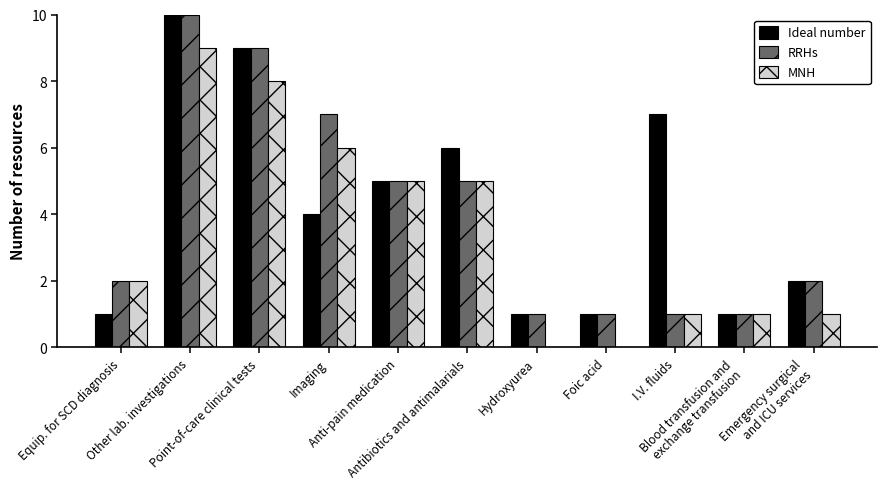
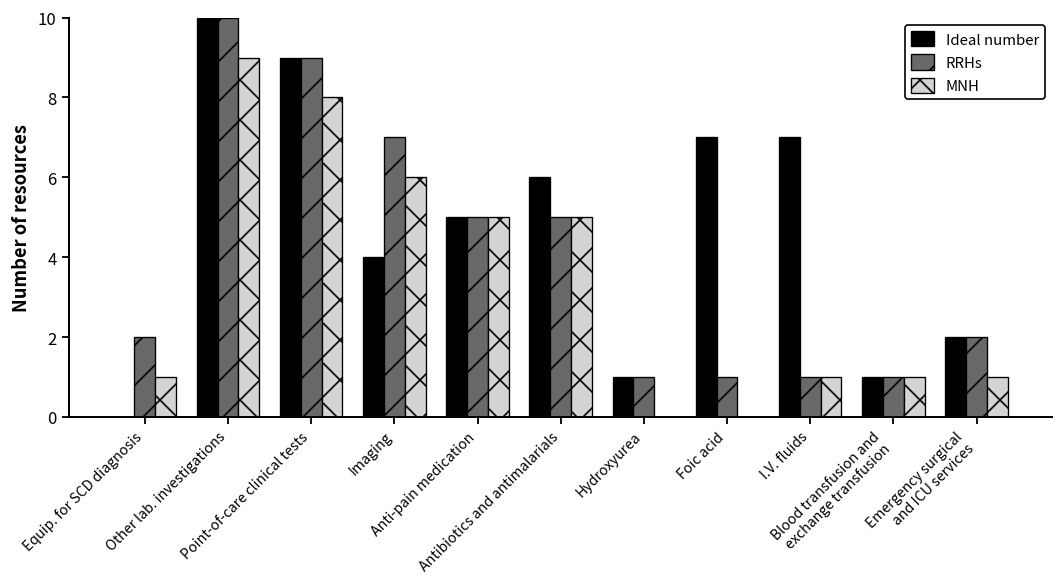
  {
    "Ideal number": {
-     "Equip. for SCD diagnosis": 1,
+     "Equip. for SCD diagnosis": 0,
      "Other lab. investigations": 10,
      "Point-of-care clinical tests": 9,
      "Imaging": 4,
      "Anti-pain medication": 5,
      "Antibiotics and antimalarials": 6,
      "Hydroxyurea": 1,
-     "Foic acid": 1,
+     "Foic acid": 7,
      "I.V. fluids": 7,
      "Blood transfusion and exchange transfusion": 1,
      "Emergency surgical and ICU services": 2
    },
    "RRHs": {
      "Equip. for SCD diagnosis": 2,
      "Other lab. investigations": 10,
      "Point-of-care clinical tests": 9,
      "Imaging": 7,
      "Anti-pain medication": 5,
      "Antibiotics and antimalarials": 5,
      "Hydroxyurea": 1,
      "Foic acid": 1,
      "I.V. fluids": 1,
      "Blood transfusion and exchange transfusion": 1,
      "Emergency surgical and ICU services": 2
    },
    "MNH": {
-     "Equip. for SCD diagnosis": 2,
+     "Equip. for SCD diagnosis": 1,
      "Other lab. investigations": 9,
      "Point-of-care clinical tests": 8,
      "Imaging": 6,
      "Anti-pain medication": 5,
      "Antibiotics and antimalarials": 5,
      "Hydroxyurea": 0,
      "Foic acid": 0,
      "I.V. fluids": 1,
      "Blood transfusion and exchange transfusion": 1,
      "Emergency surgical and ICU services": 1
    }
  }
